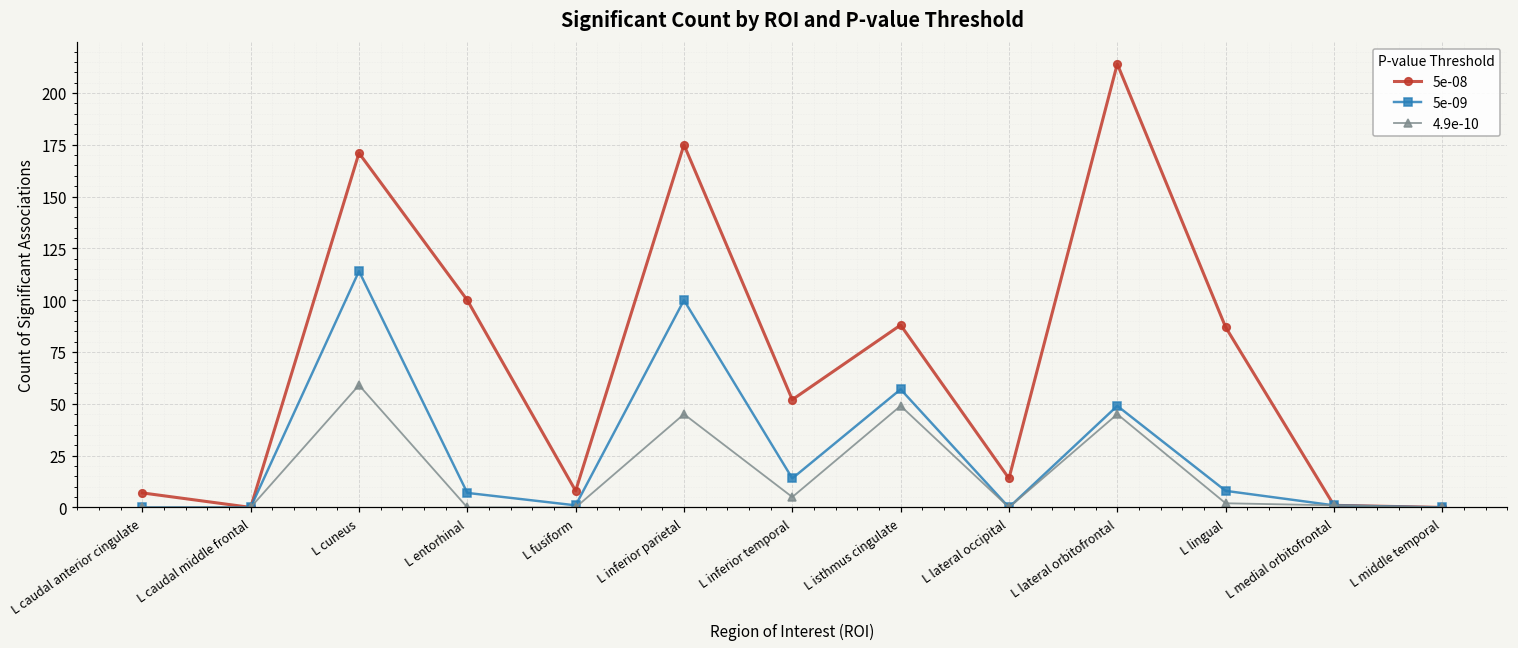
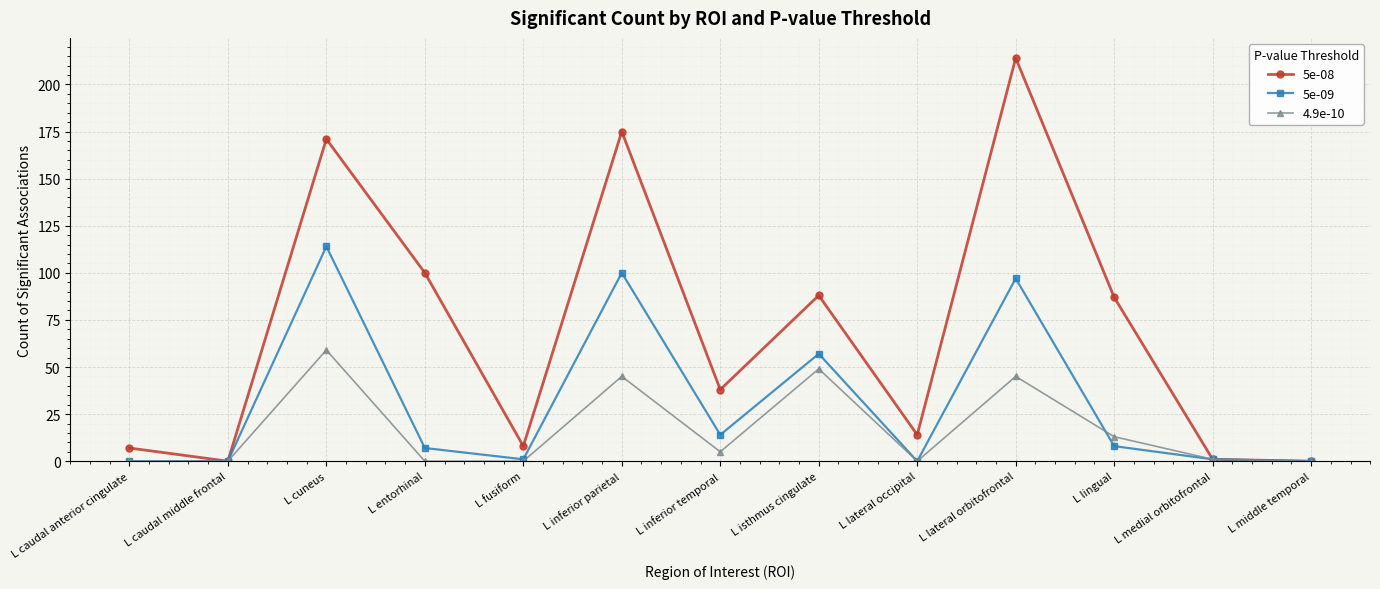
  {
    "5e-08": {
      "L caudal anterior cingulate": 7,
      "L cuneus": 171,
      "L entorhinal": 100,
      "L fusiform": 8,
      "L inferior parietal": 175,
-     "L inferior temporal": 52,
+     "L inferior temporal": 38,
      "L isthmus cingulate": 88,
      "L lateral occipital": 14,
      "L lateral orbitofrontal": 214,
      "L lingual": 87
    },
    "5e-09": {
      "L cuneus": 114,
      "L entorhinal": 7,
      "L inferior parietal": 100,
      "L inferior temporal": 14,
      "L isthmus cingulate": 57,
-     "L lateral orbitofrontal": 49,
+     "L lateral orbitofrontal": 97,
      "L lingual": 8
    },
    "4.9e-10": {
      "L cuneus": 59,
      "L entorhinal": 0,
      "L inferior parietal": 45,
      "L inferior temporal": 5,
      "L isthmus cingulate": 49,
      "L lateral orbitofrontal": 45,
-     "L lingual": 2
+     "L lingual": 13
    }
  }
